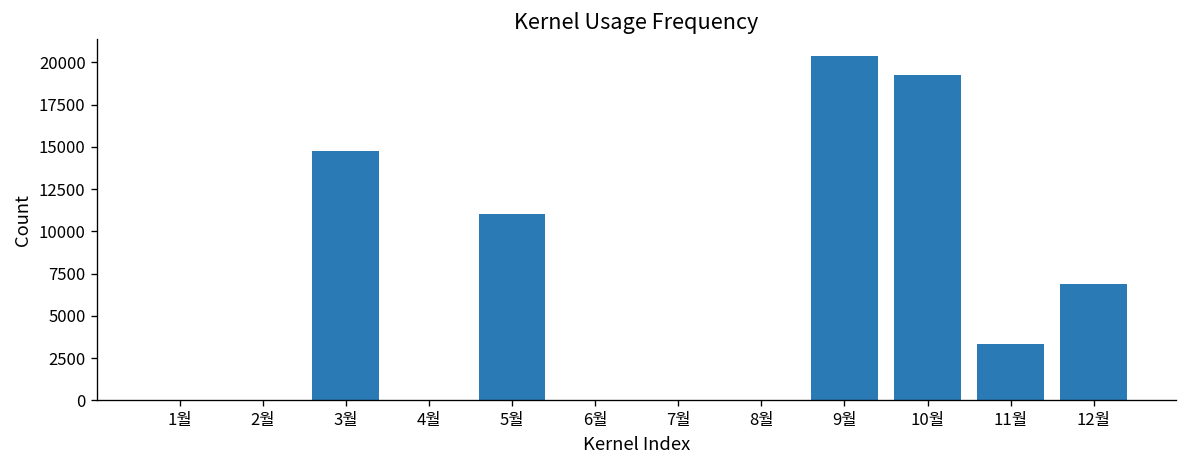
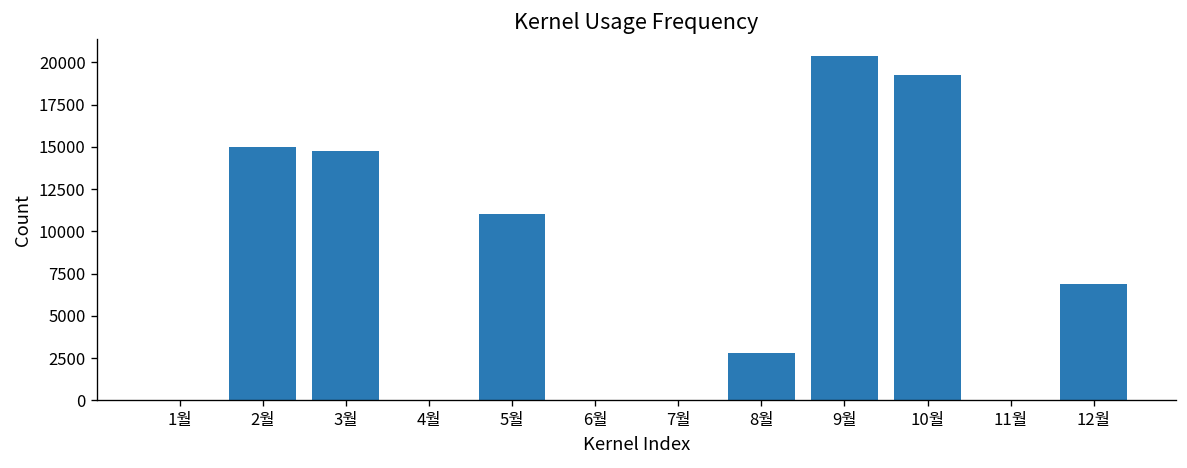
  {
    "1월": 0,
-   "2월": 0,
+   "2월": 15000,
    "3월": 14700,
    "4월": 0,
    "5월": 11000,
    "6월": 0,
    "7월": 0,
-   "8월": 0,
+   "8월": 2800,
    "9월": 20400,
    "10월": 19200,
-   "11월": 3300,
+   "11월": 0,
    "12월": 6900
  }
